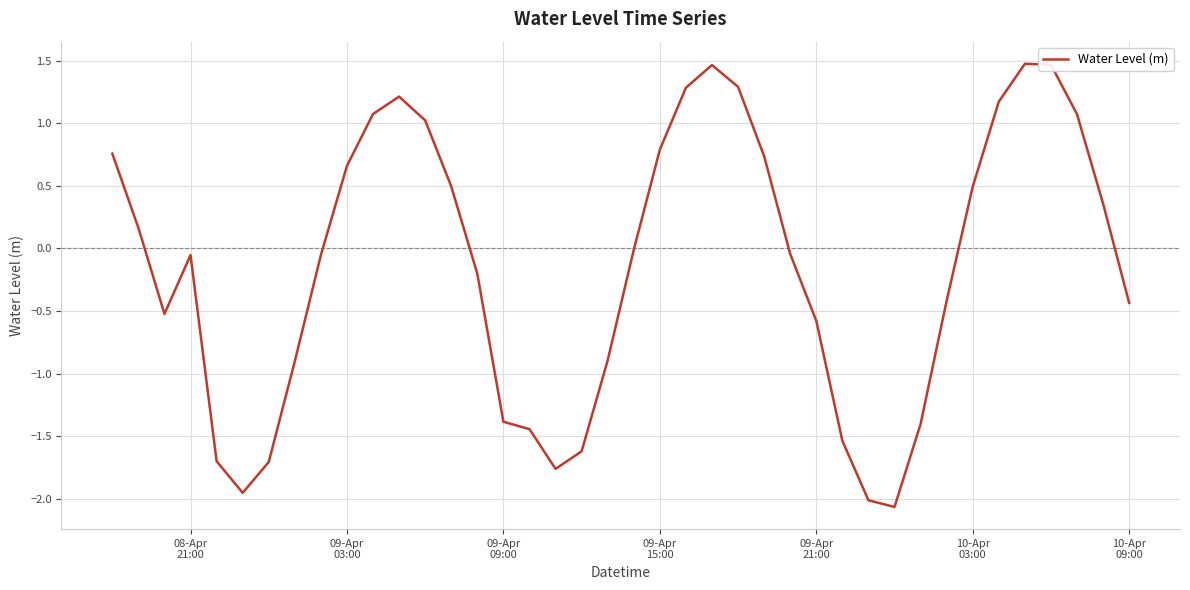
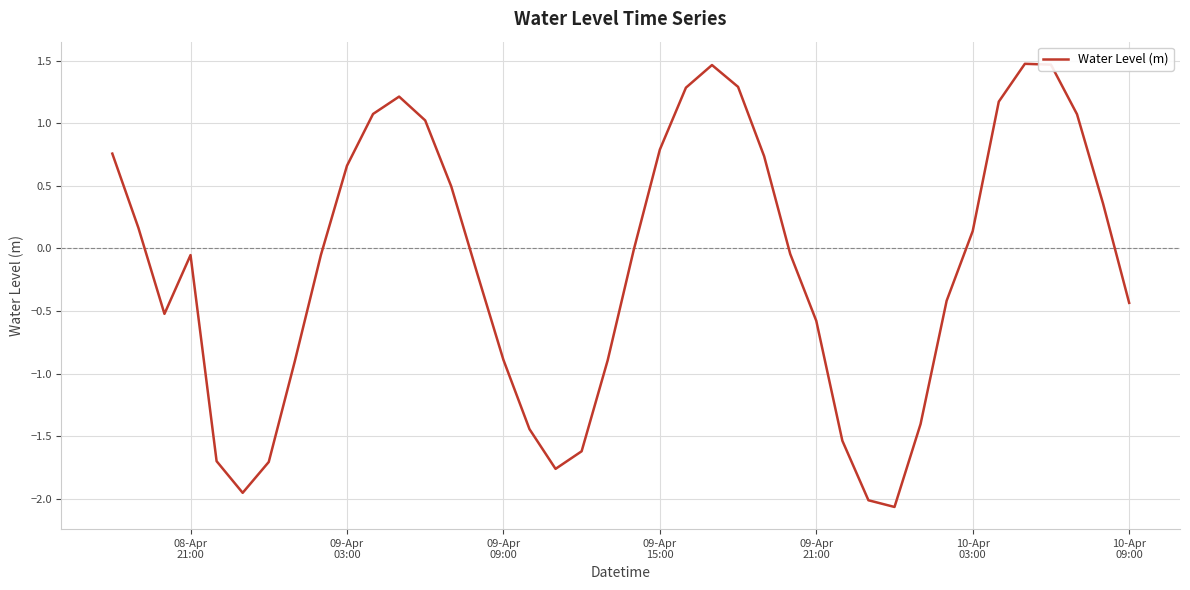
  {
    "08-Apr 21:00": -0.05,
    "09-Apr 03:00": 0.66,
-   "09-Apr 09:00": -1.38,
+   "09-Apr 09:00": -0.89,
    "09-Apr 15:00": 0.79,
    "09-Apr 21:00": -0.58,
-   "10-Apr 03:00": 0.49,
+   "10-Apr 03:00": 0.14,
    "10-Apr 09:00": -0.43
  }
